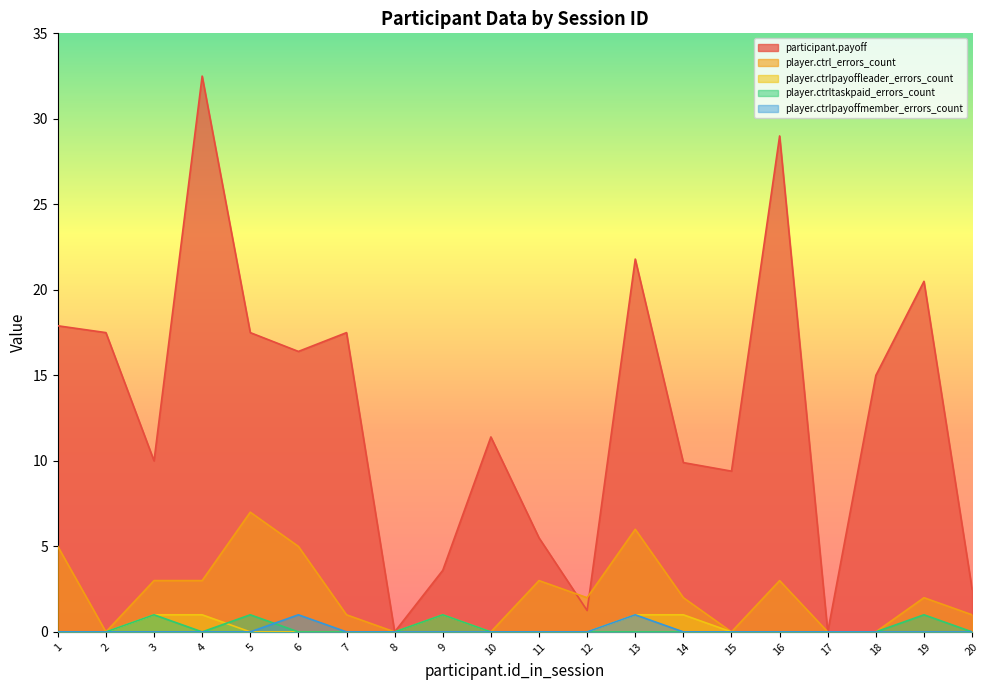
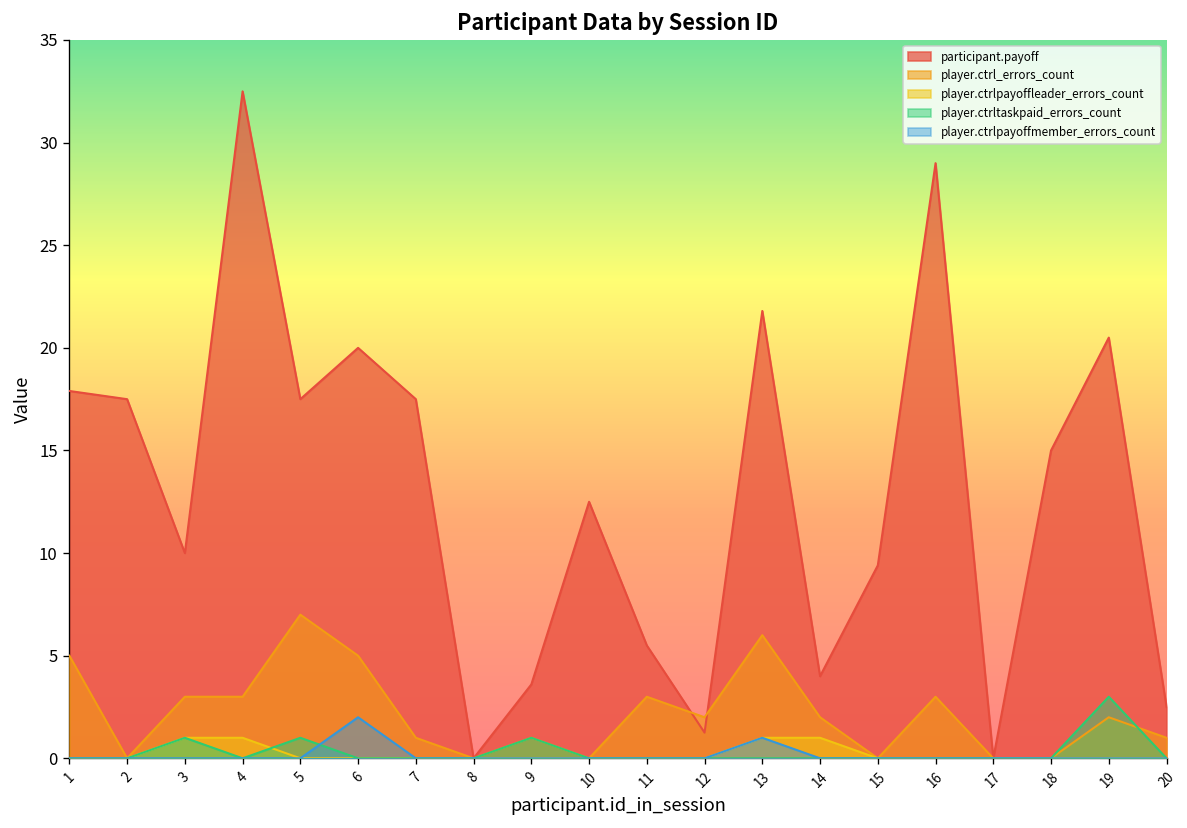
  {
    "participant.payoff": {
      "1": 17.9,
      "2": 17.5,
      "3": 10.0,
      "4": 32.5,
      "5": 17.5,
-     "6": 16.4,
+     "6": 20.0,
      "7": 17.5,
      "9": 3.6,
-     "10": 11.4,
+     "10": 12.5,
      "11": 5.5,
      "12": 1.3,
      "13": 21.8,
-     "14": 9.9,
+     "14": 4.0,
      "15": 9.4,
      "16": 29.0,
      "18": 15.0,
      "19": 20.5,
      "20": 2.5
    },
    "player.ctrltaskpaid_errors_count": {
      "5": 1,
      "13": 0,
-     "19": 1
+     "19": 3
    },
    "player.ctrlpayoffmember_errors_count": {
      "3": 0,
-     "6": 1
+     "6": 2
    }
  }
